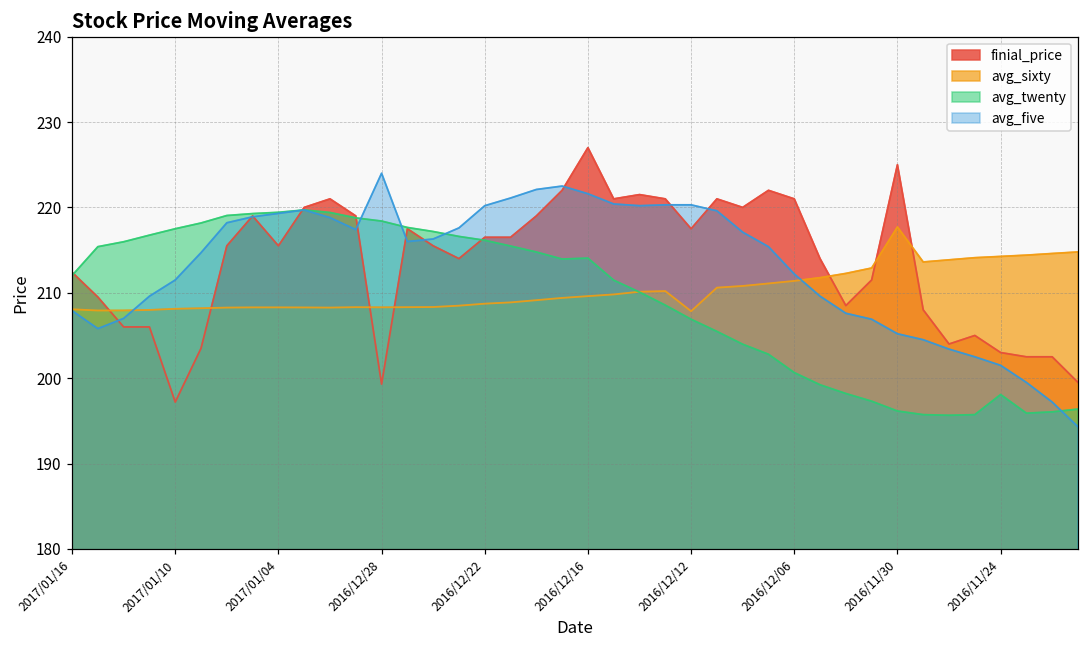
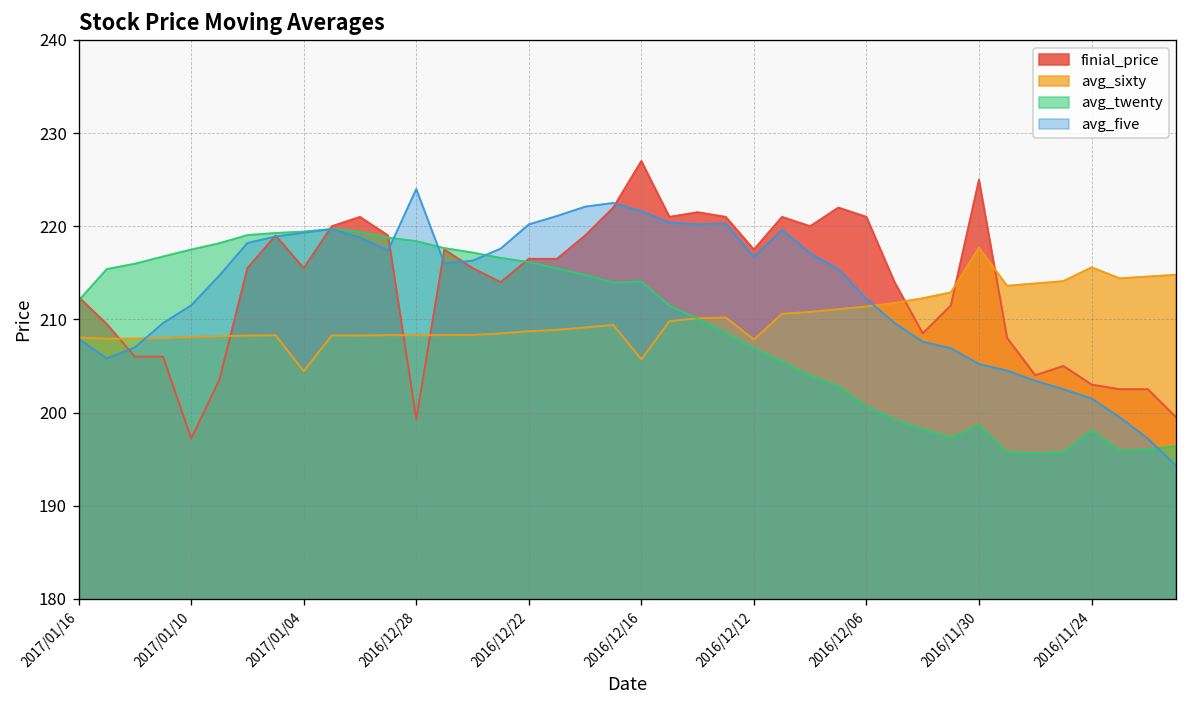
  {
    "finial_price": {
      "2017/01/16": 212,
      "2017/01/10": 197,
      "2017/01/04": 216,
      "2016/12/28": 199,
      "2016/12/22": 217,
      "2016/12/16": 227,
      "2016/12/12": 218,
      "2016/12/06": 221,
      "2016/11/30": 225,
      "2016/11/24": 203
    },
    "avg_sixty": {
      "2017/01/10": 208,
-     "2017/01/04": 208,
+     "2017/01/04": 204,
      "2016/12/28": 208,
      "2016/12/22": 209,
-     "2016/12/16": 210,
+     "2016/12/16": 206,
      "2016/12/12": 208,
      "2016/12/06": 211,
      "2016/11/30": 218,
-     "2016/11/24": 214
+     "2016/11/24": 216
    },
    "avg_twenty": {
      "2017/01/16": 212,
      "2017/01/10": 218,
      "2016/12/28": 218,
      "2016/12/22": 216,
      "2016/12/16": 214,
      "2016/12/12": 207,
      "2016/12/06": 201,
-     "2016/11/30": 196,
+     "2016/11/30": 199,
      "2016/11/24": 198
    },
    "avg_five": {
      "2017/01/10": 212,
      "2016/12/28": 224,
      "2016/12/22": 220,
      "2016/12/16": 222,
-     "2016/12/12": 220,
+     "2016/12/12": 217,
      "2016/12/06": 212,
      "2016/11/30": 205,
      "2016/11/24": 202
    }
  }
